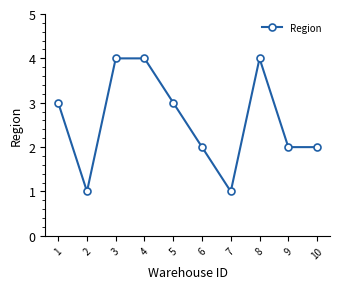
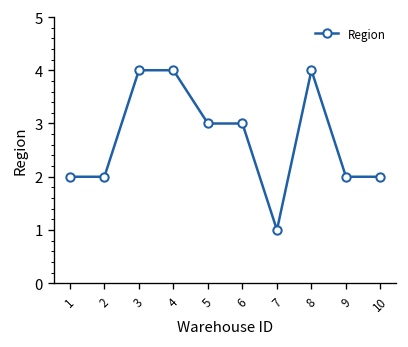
  {
-   "1": 3,
-   "2": 1,
+   "1": 2,
+   "2": 2,
    "3": 4,
    "4": 4,
    "5": 3,
-   "6": 2,
+   "6": 3,
    "7": 1,
    "8": 4,
    "9": 2,
    "10": 2
  }
